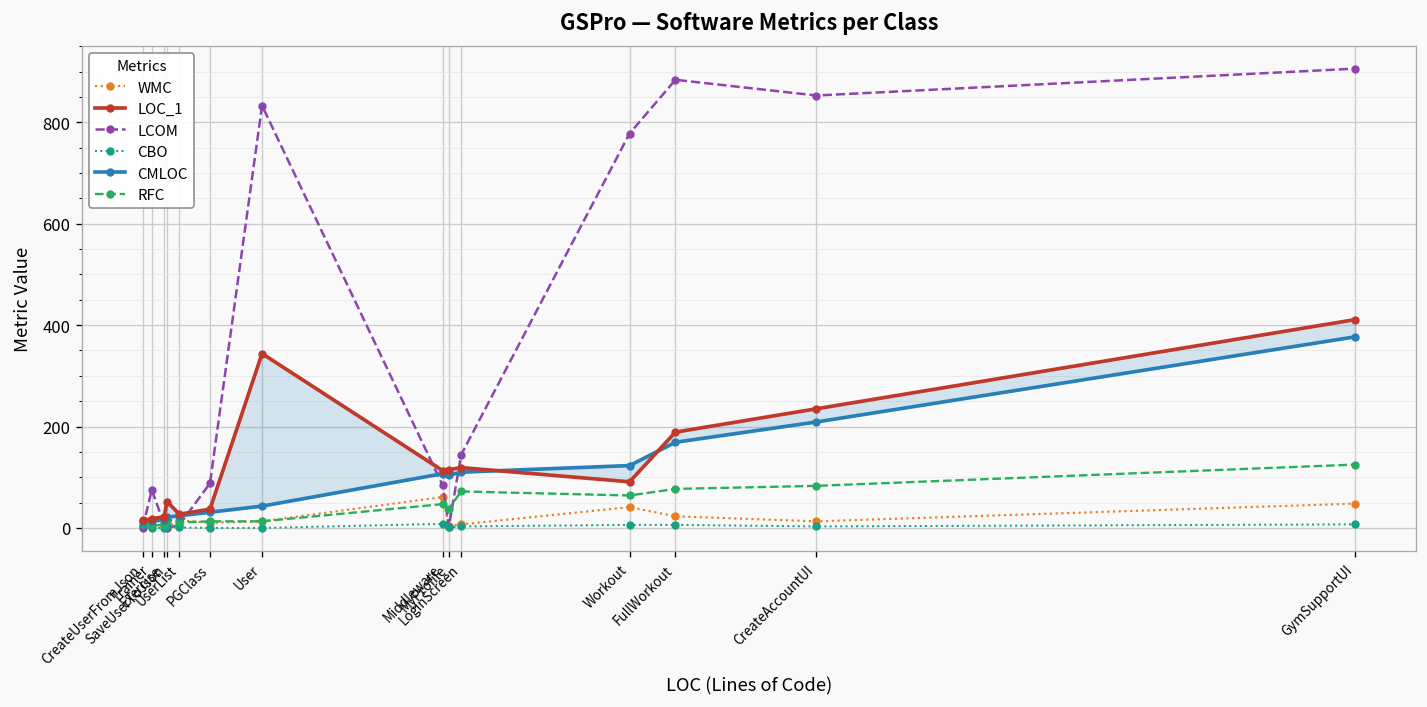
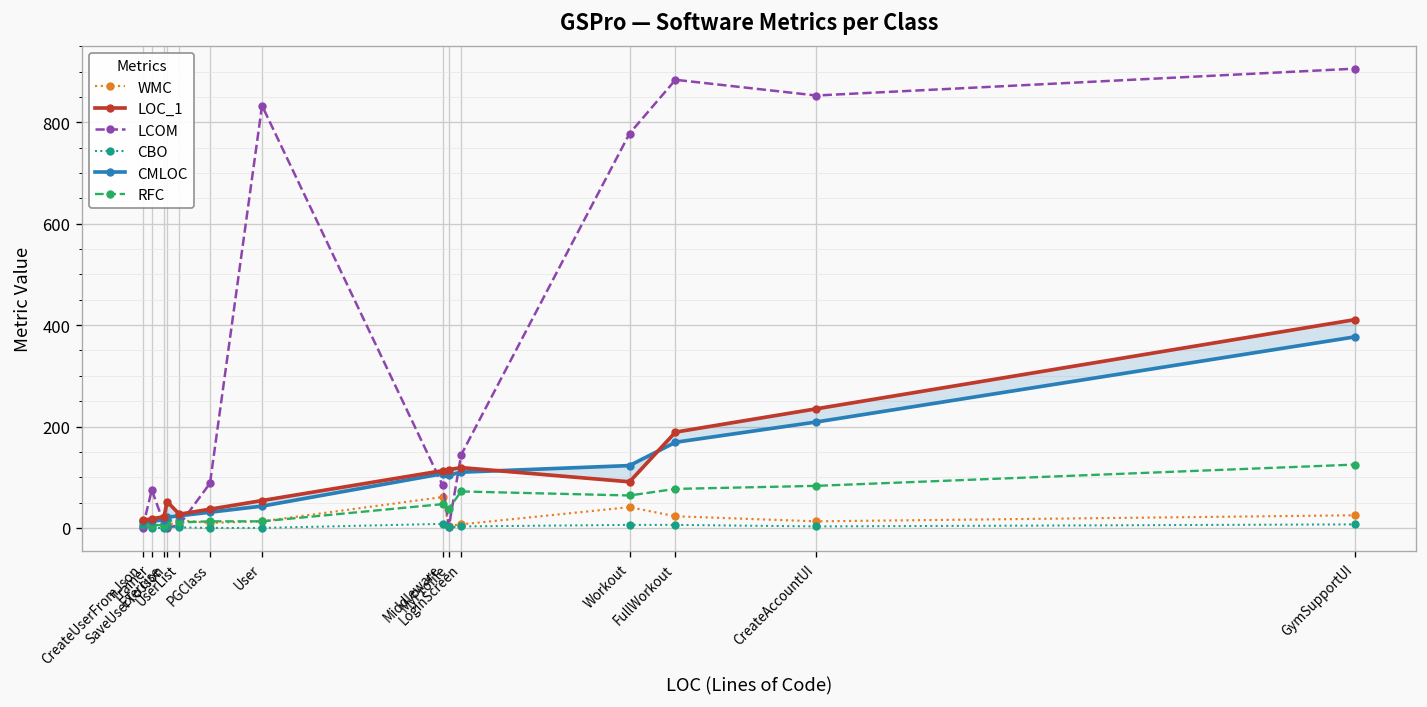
  {
    "WMC": {
      "Middleware": 60,
      "Workout": 40,
      "FullWorkout": 20,
      "CreateAccountUI": 10,
-     "GymSupportUI": 50
+     "GymSupportUI": 30
    },
    "LOC_1": {
-     "User": 340,
+     "User": 50,
      "Workout": 90
    },
    "LCOM": {
      "Trainer": 80,
      "PGClass": 90,
      "User": 830,
      "Middleware": 80,
      "LoginScreen": 140,
      "Workout": 780,
      "FullWorkout": 880,
      "CreateAccountUI": 850,
      "GymSupportUI": 910
    }
  }
